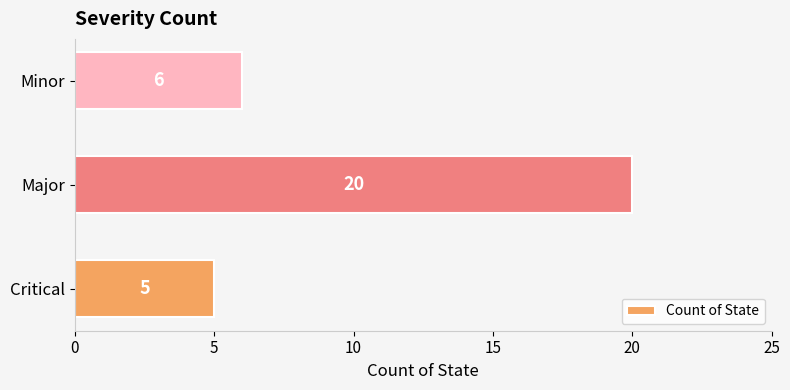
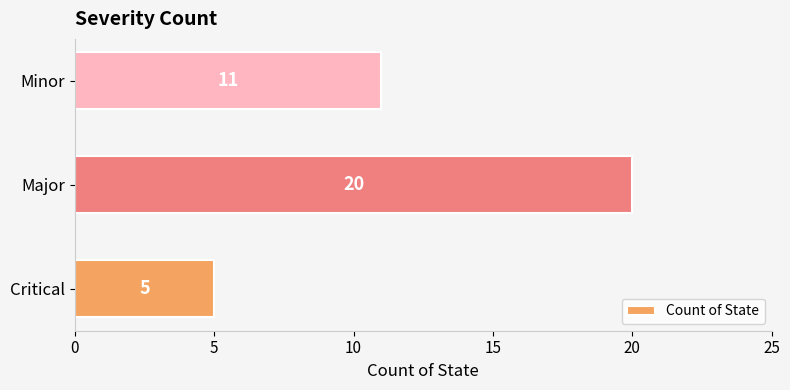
  {
-   "Minor": 6,
+   "Minor": 11,
    "Major": 20,
    "Critical": 5
  }
